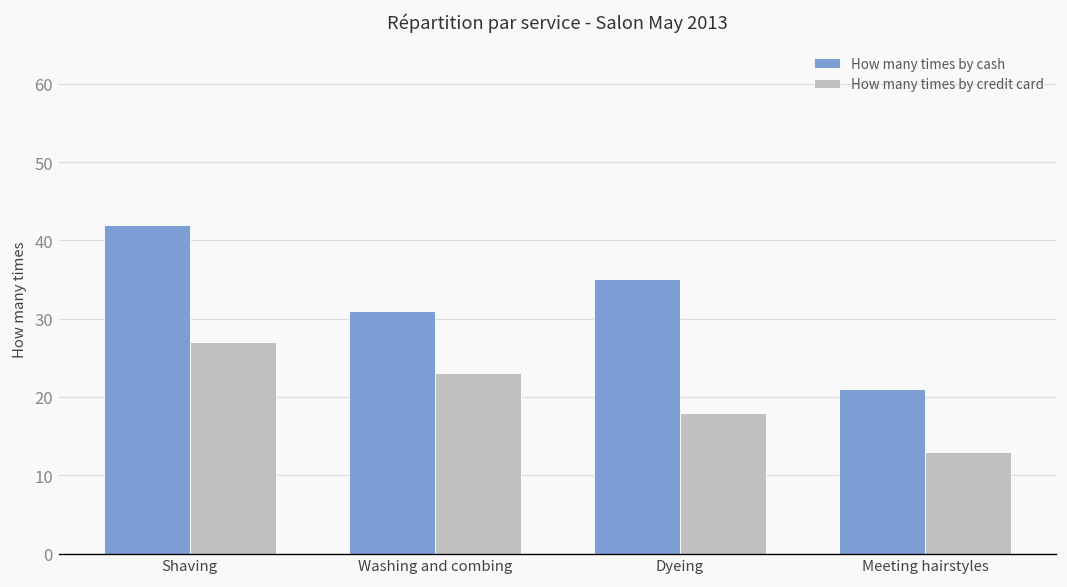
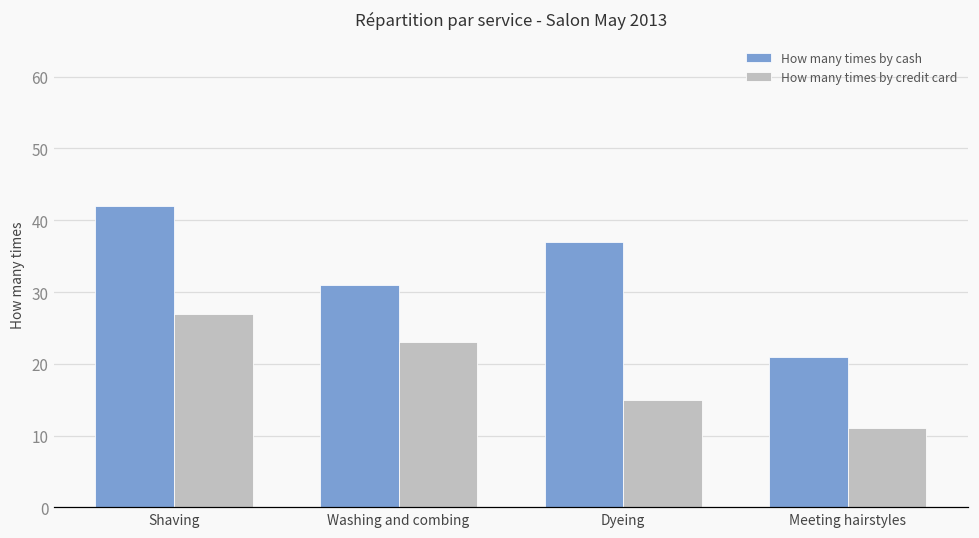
  {
    "How many times by cash": {
      "Shaving": 42,
      "Washing and combing": 31,
-     "Dyeing": 35,
+     "Dyeing": 37,
      "Meeting hairstyles": 21
    },
    "How many times by credit card": {
      "Shaving": 27,
      "Washing and combing": 23,
-     "Dyeing": 18,
-     "Meeting hairstyles": 13
+     "Dyeing": 15,
+     "Meeting hairstyles": 11
    }
  }
